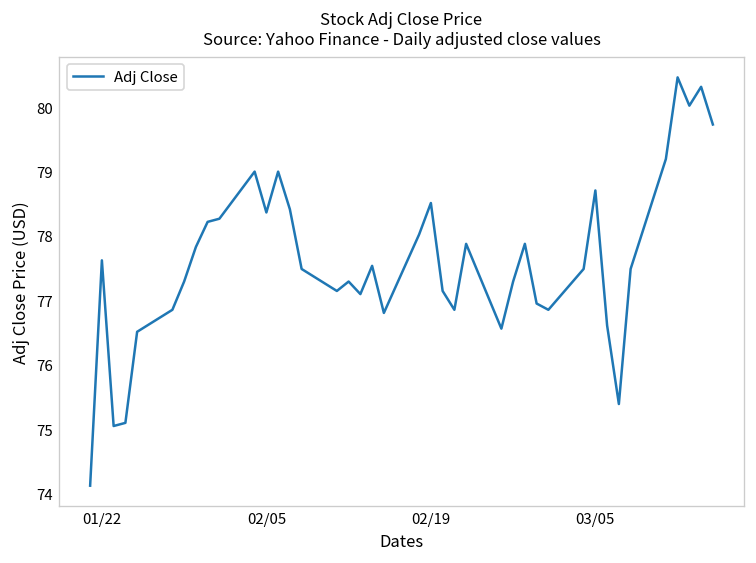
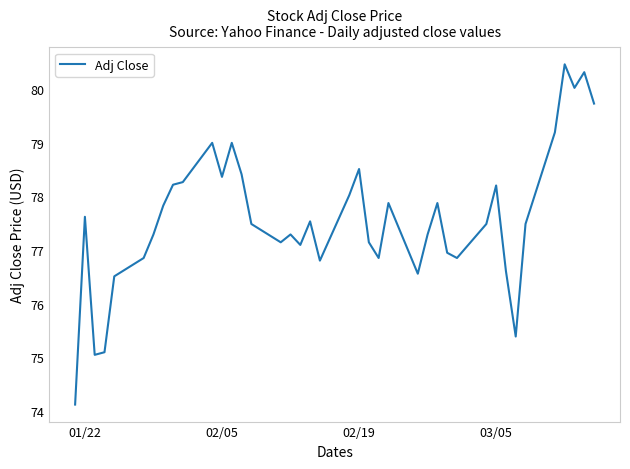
  {
    "01/22": 77.6,
    "02/05": 78.4,
    "02/19": 78.5,
-   "03/05": 78.7
+   "03/05": 78.2
  }
